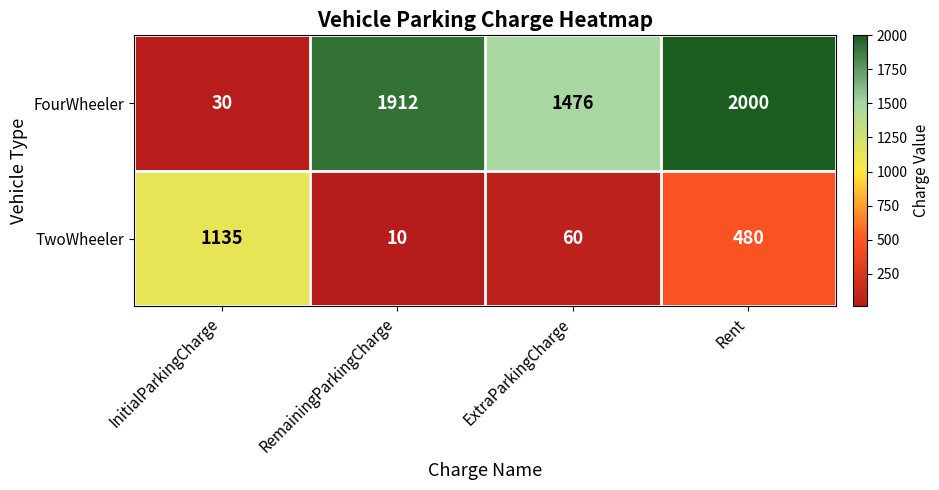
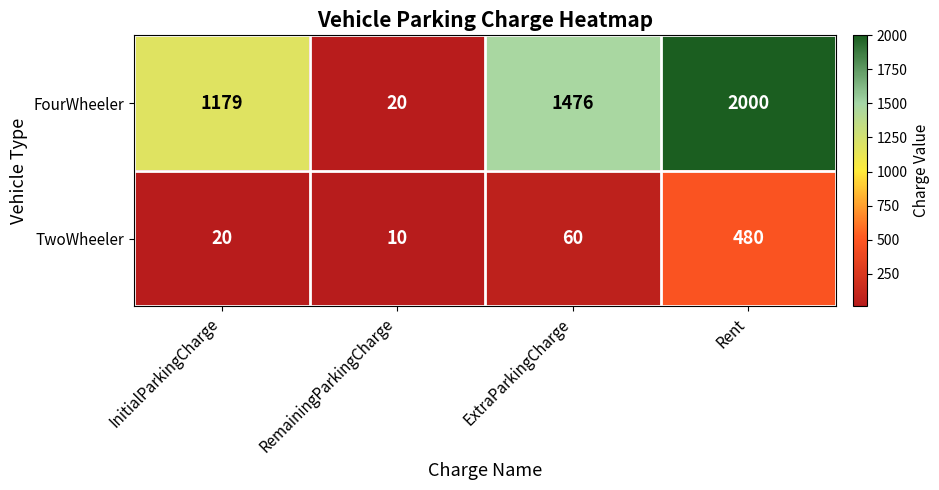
  {
    "FourWheeler": {
-     "InitialParkingCharge": 30,
-     "RemainingParkingCharge": 1912,
+     "InitialParkingCharge": 1179,
+     "RemainingParkingCharge": 20,
      "ExtraParkingCharge": 1476,
      "Rent": 2000
    },
    "TwoWheeler": {
-     "InitialParkingCharge": 1135,
+     "InitialParkingCharge": 20,
      "RemainingParkingCharge": 10,
      "ExtraParkingCharge": 60,
      "Rent": 480
    }
  }
